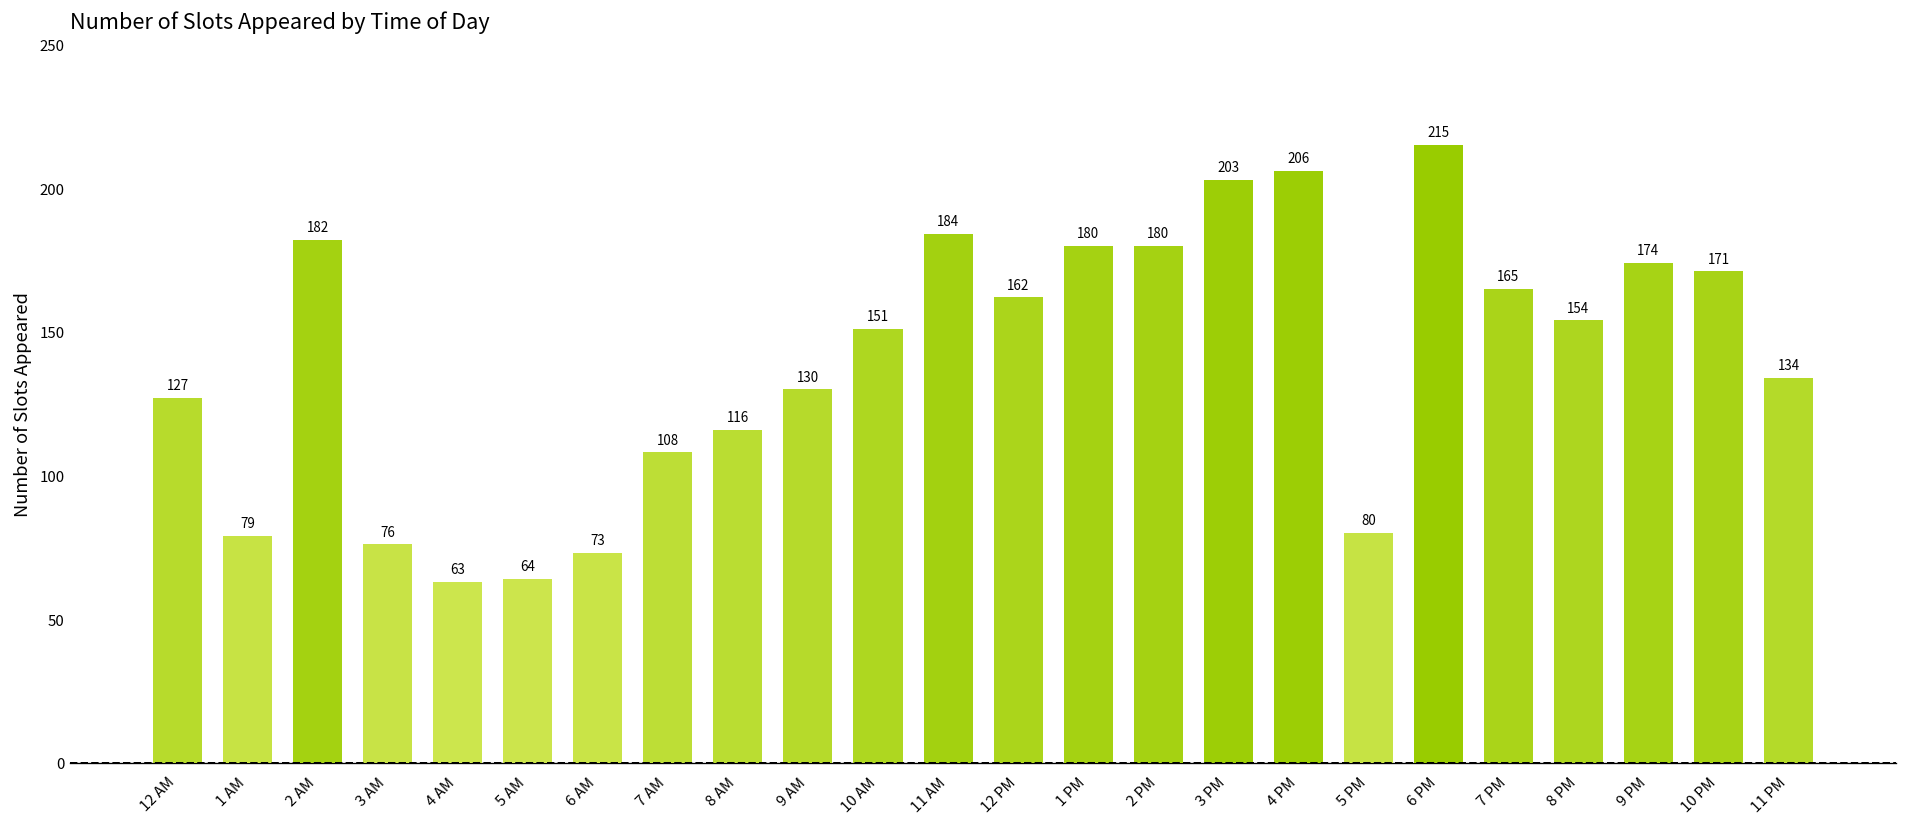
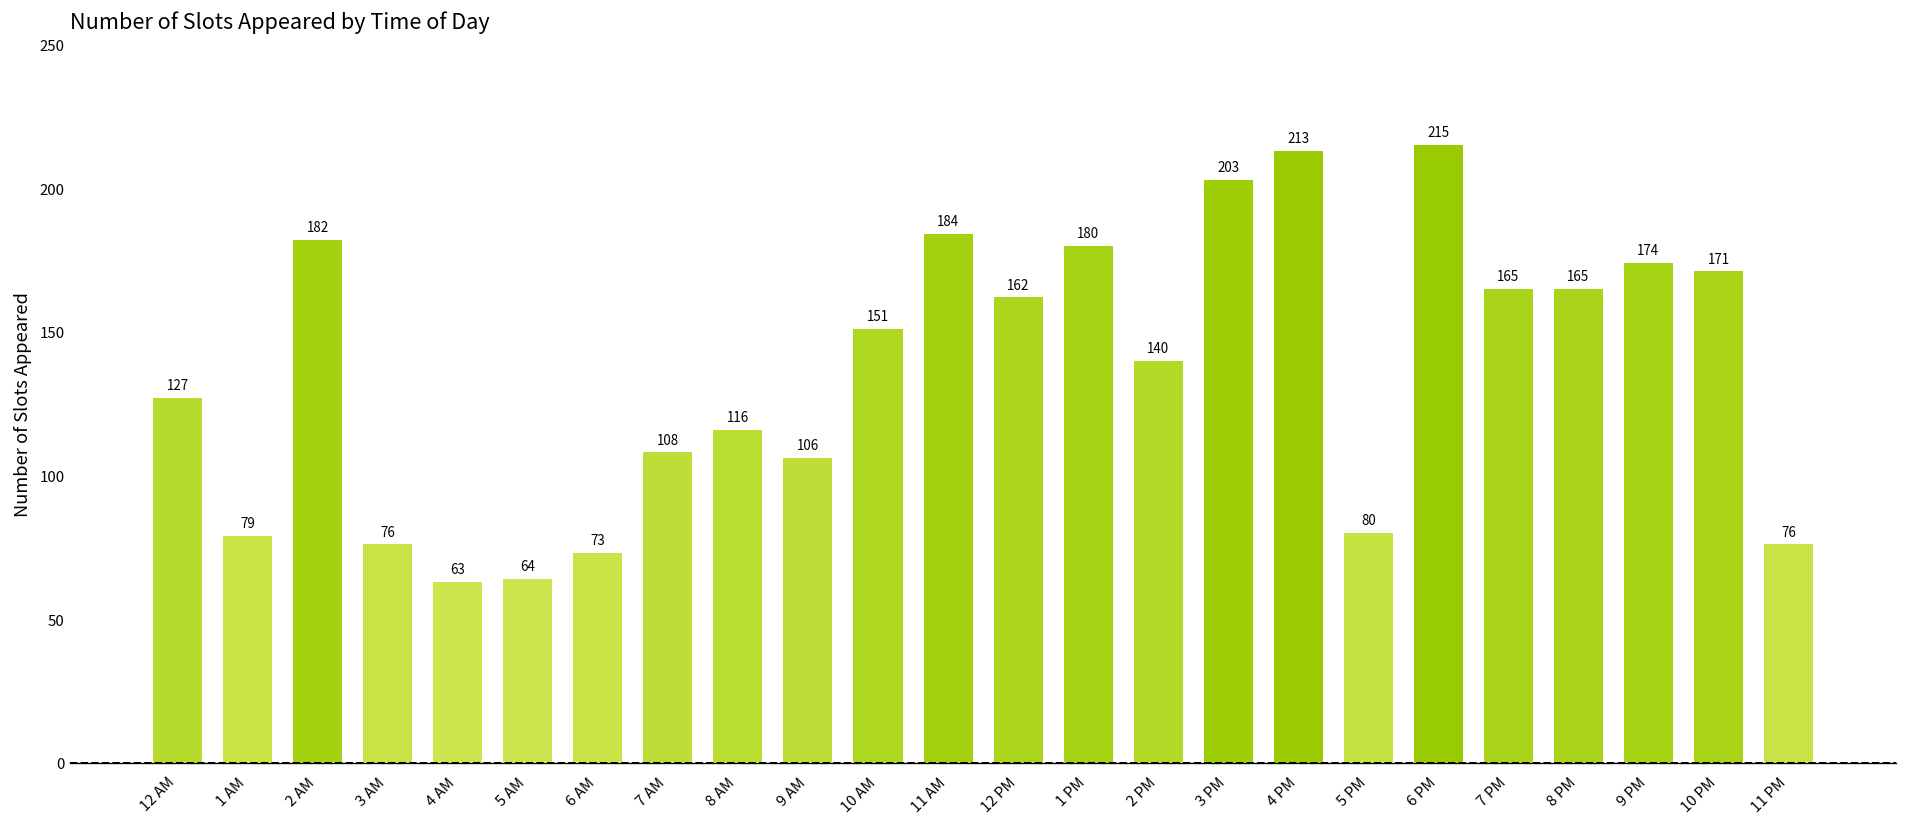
  {
    "12 AM": 127,
    "1 AM": 79,
    "2 AM": 182,
    "3 AM": 76,
    "4 AM": 63,
    "5 AM": 64,
    "6 AM": 73,
    "7 AM": 108,
    "8 AM": 116,
-   "9 AM": 130,
+   "9 AM": 106,
    "10 AM": 151,
    "11 AM": 184,
    "12 PM": 162,
    "1 PM": 180,
-   "2 PM": 180,
+   "2 PM": 140,
    "3 PM": 203,
-   "4 PM": 206,
+   "4 PM": 213,
    "5 PM": 80,
    "6 PM": 215,
    "7 PM": 165,
-   "8 PM": 154,
+   "8 PM": 165,
    "9 PM": 174,
    "10 PM": 171,
-   "11 PM": 134
+   "11 PM": 76
  }
